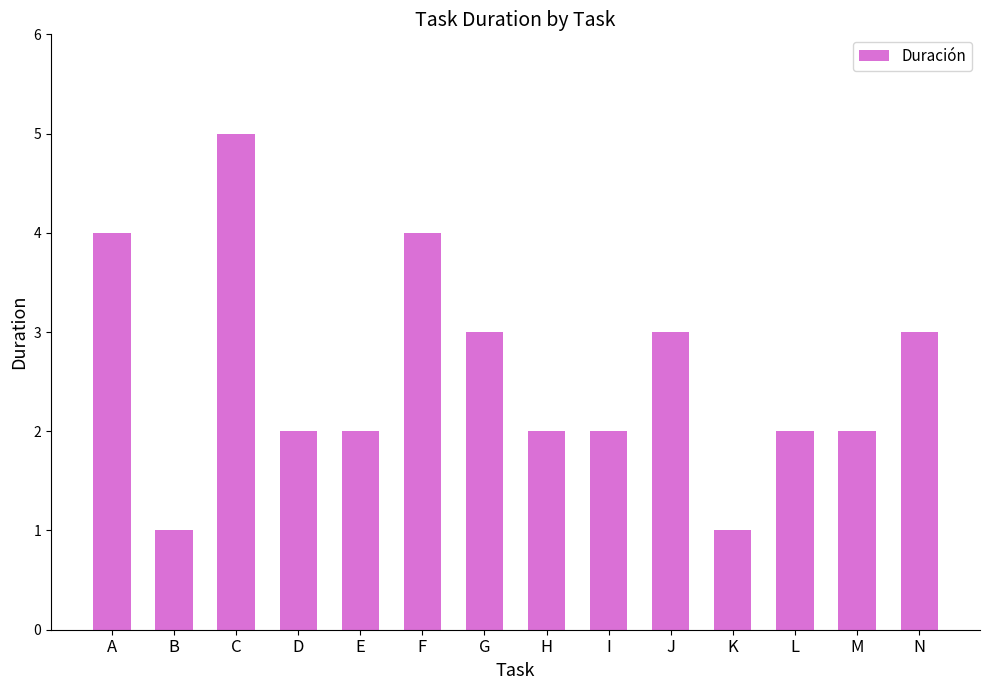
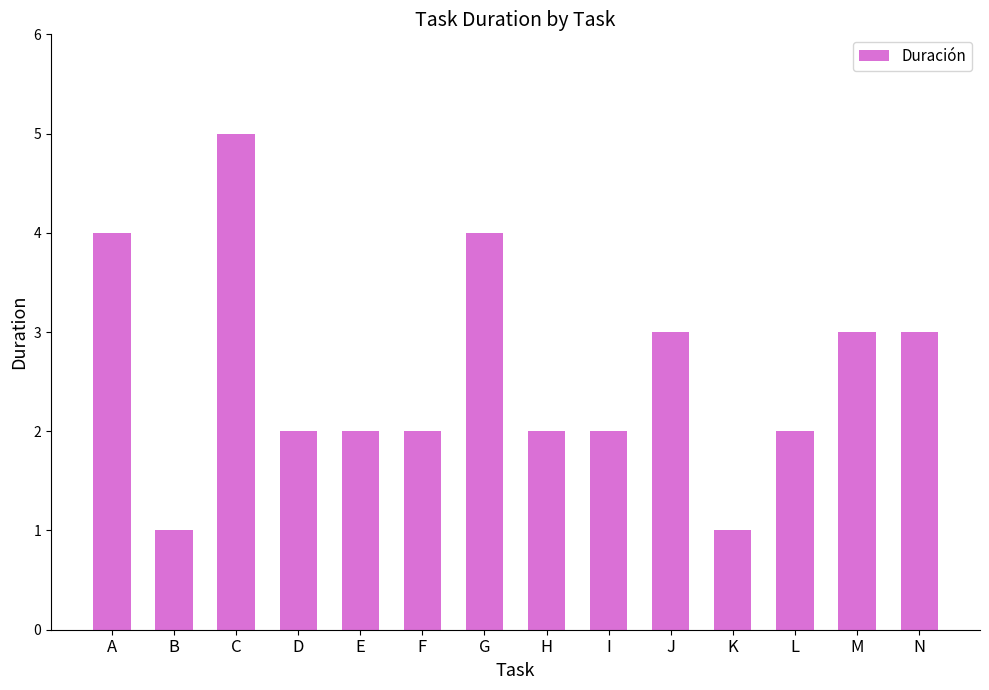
  {
    "A": 4,
    "B": 1,
    "C": 5,
    "D": 2,
    "E": 2,
-   "F": 4,
-   "G": 3,
+   "F": 2,
+   "G": 4,
    "H": 2,
    "I": 2,
    "J": 3,
    "K": 1,
    "L": 2,
-   "M": 2,
+   "M": 3,
    "N": 3
  }
